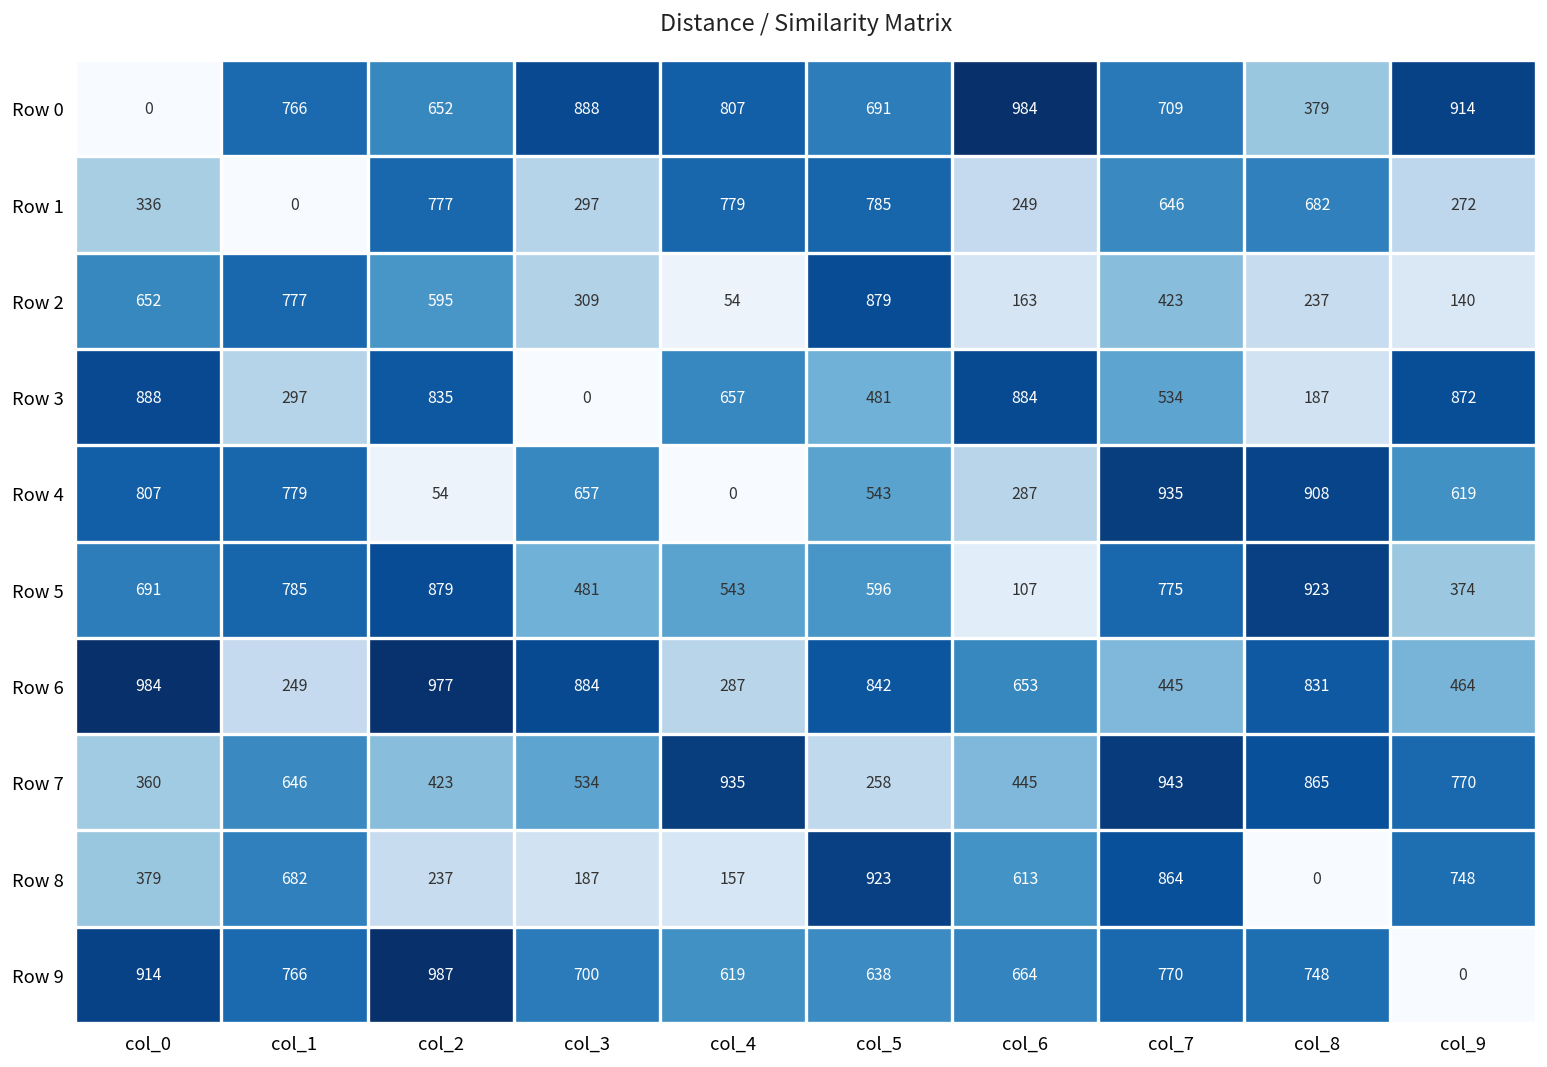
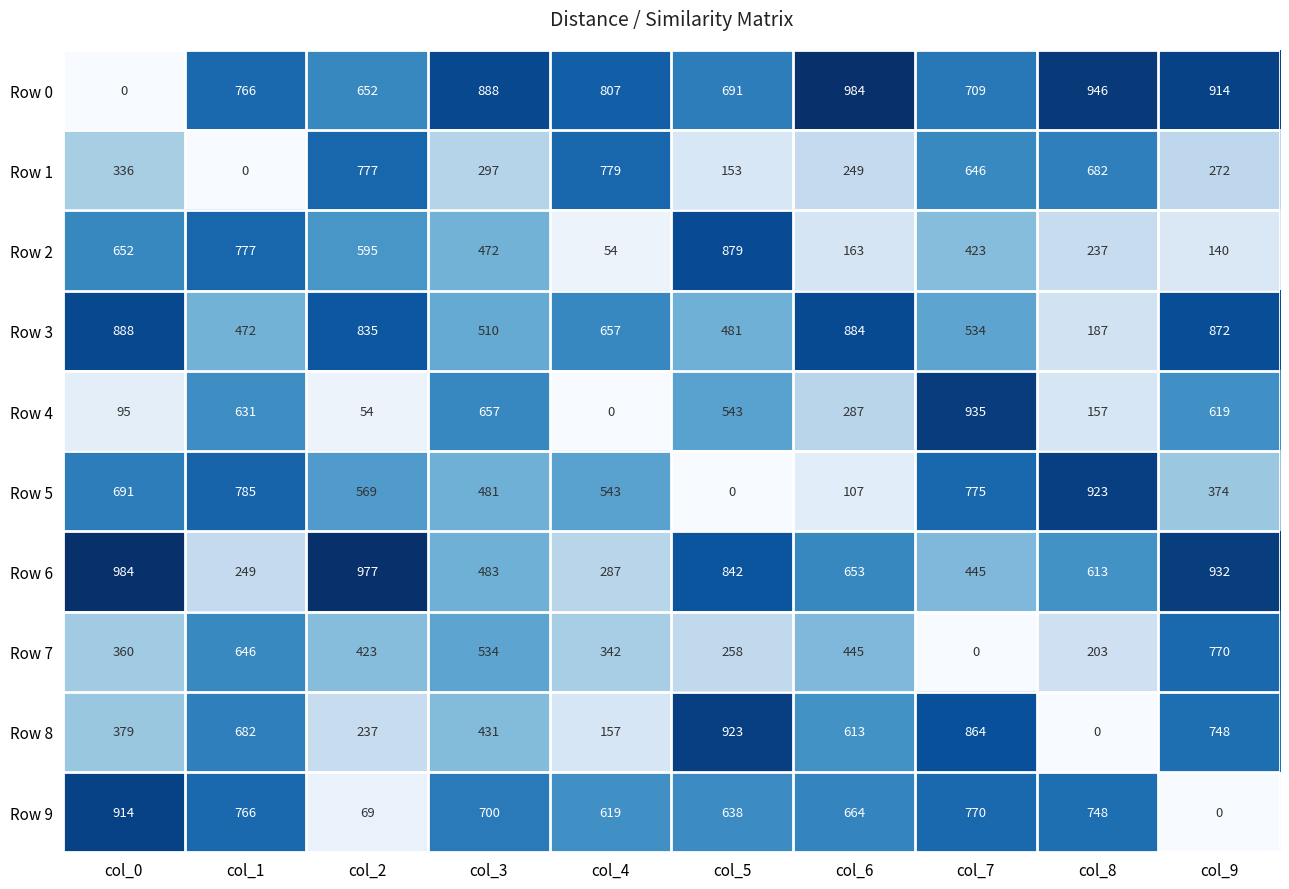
  {
    "Row 0": {
      "col_0": 0,
      "col_1": 766,
      "col_2": 652,
      "col_3": 888,
      "col_4": 807,
      "col_5": 691,
      "col_6": 984,
      "col_7": 709,
-     "col_8": 379,
+     "col_8": 946,
      "col_9": 914
    },
    "Row 1": {
      "col_0": 336,
      "col_1": 0,
      "col_2": 777,
      "col_3": 297,
      "col_4": 779,
-     "col_5": 785,
+     "col_5": 153,
      "col_6": 249,
      "col_7": 646,
      "col_8": 682,
      "col_9": 272
    },
    "Row 2": {
      "col_0": 652,
      "col_1": 777,
      "col_2": 595,
-     "col_3": 309,
+     "col_3": 472,
      "col_4": 54,
      "col_5": 879,
      "col_6": 163,
      "col_7": 423,
      "col_8": 237,
      "col_9": 140
    },
    "Row 3": {
      "col_0": 888,
-     "col_1": 297,
+     "col_1": 472,
      "col_2": 835,
-     "col_3": 0,
+     "col_3": 510,
      "col_4": 657,
      "col_5": 481,
      "col_6": 884,
      "col_7": 534,
      "col_8": 187,
      "col_9": 872
    },
    "Row 4": {
-     "col_0": 807,
-     "col_1": 779,
+     "col_0": 95,
+     "col_1": 631,
      "col_2": 54,
      "col_3": 657,
      "col_4": 0,
      "col_5": 543,
      "col_6": 287,
      "col_7": 935,
-     "col_8": 908,
+     "col_8": 157,
      "col_9": 619
    },
    "Row 5": {
      "col_0": 691,
      "col_1": 785,
-     "col_2": 879,
+     "col_2": 569,
      "col_3": 481,
      "col_4": 543,
-     "col_5": 596,
+     "col_5": 0,
      "col_6": 107,
      "col_7": 775,
      "col_8": 923,
      "col_9": 374
    },
    "Row 6": {
      "col_0": 984,
      "col_1": 249,
      "col_2": 977,
-     "col_3": 884,
+     "col_3": 483,
      "col_4": 287,
      "col_5": 842,
      "col_6": 653,
      "col_7": 445,
-     "col_8": 831,
-     "col_9": 464
+     "col_8": 613,
+     "col_9": 932
    },
    "Row 7": {
      "col_0": 360,
      "col_1": 646,
      "col_2": 423,
      "col_3": 534,
-     "col_4": 935,
+     "col_4": 342,
      "col_5": 258,
      "col_6": 445,
-     "col_7": 943,
-     "col_8": 865,
+     "col_7": 0,
+     "col_8": 203,
      "col_9": 770
    },
    "Row 8": {
      "col_0": 379,
      "col_1": 682,
      "col_2": 237,
-     "col_3": 187,
+     "col_3": 431,
      "col_4": 157,
      "col_5": 923,
      "col_6": 613,
      "col_7": 864,
      "col_8": 0,
      "col_9": 748
    },
    "Row 9": {
      "col_0": 914,
      "col_1": 766,
-     "col_2": 987,
+     "col_2": 69,
      "col_3": 700,
      "col_4": 619,
      "col_5": 638,
      "col_6": 664,
      "col_7": 770,
      "col_8": 748,
      "col_9": 0
    }
  }
